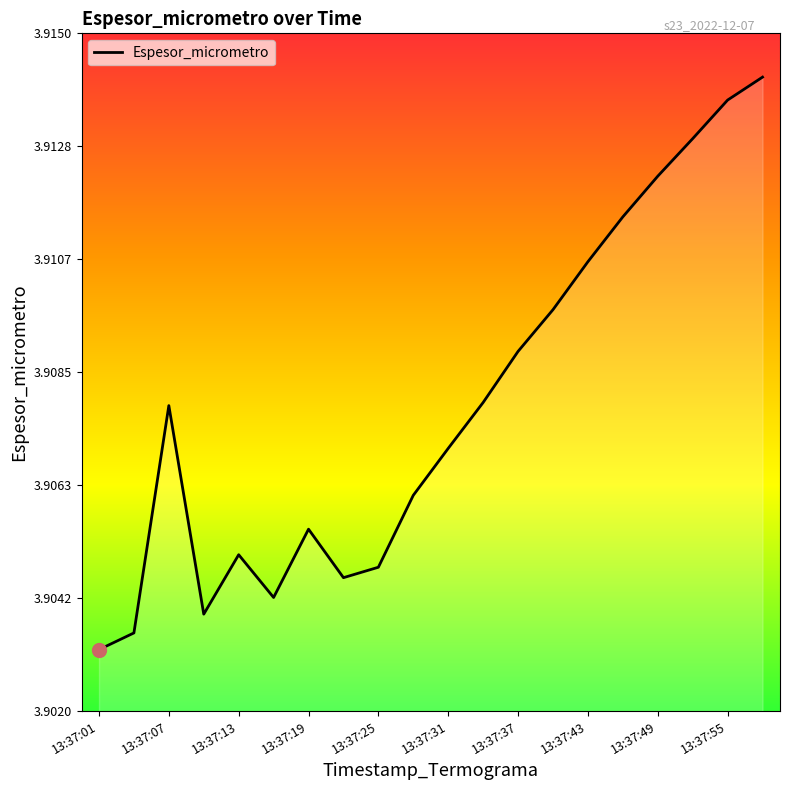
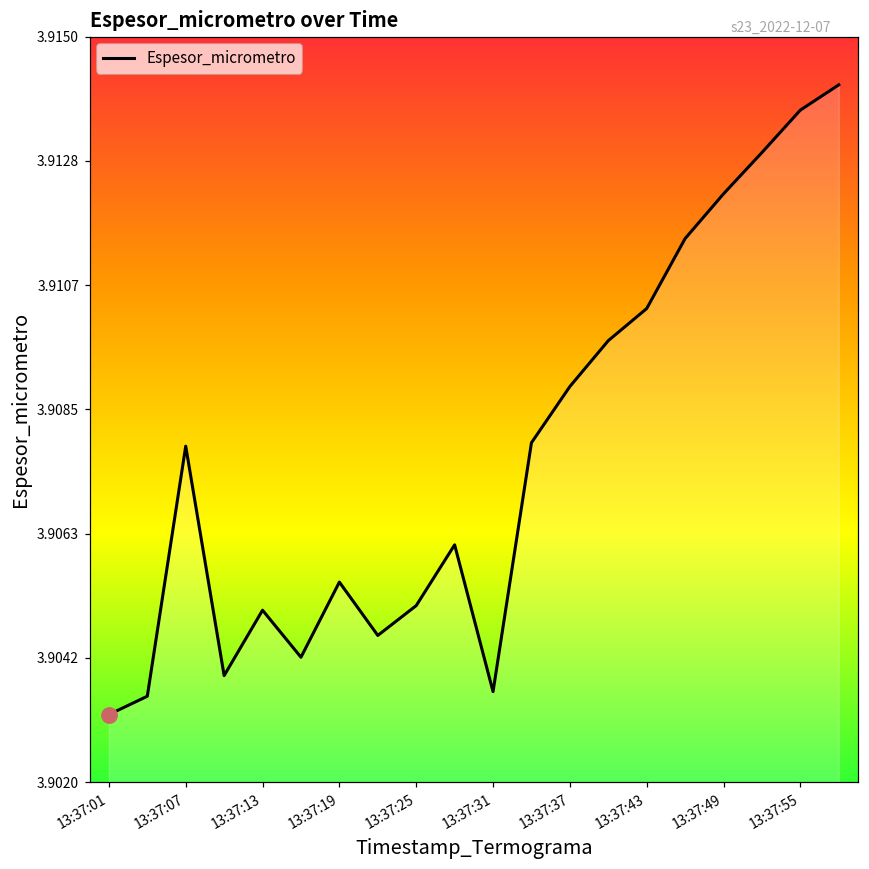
  {
    "Espesor_micrometro": {
      "13:37:07": 3.9079,
      "13:37:13": 3.9050,
      "13:37:19": 3.9055,
-     "13:37:25": 3.9048,
-     "13:37:31": 3.9070,
+     "13:37:25": 3.9051,
+     "13:37:31": 3.9036,
      "13:37:37": 3.9089,
-     "13:37:43": 3.9106,
+     "13:37:43": 3.9103,
      "13:37:49": 3.9123,
      "13:37:55": 3.9137
    }
  }
